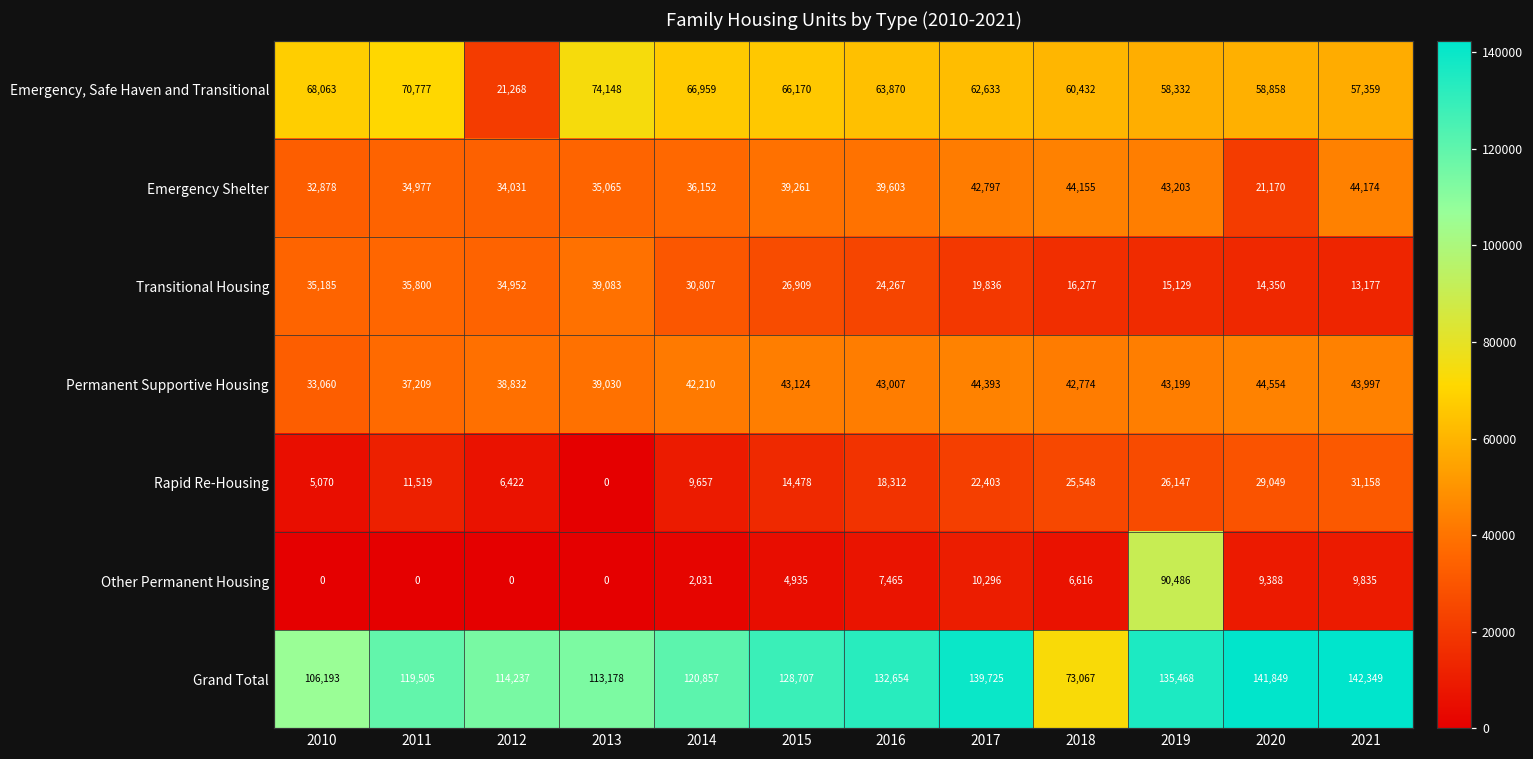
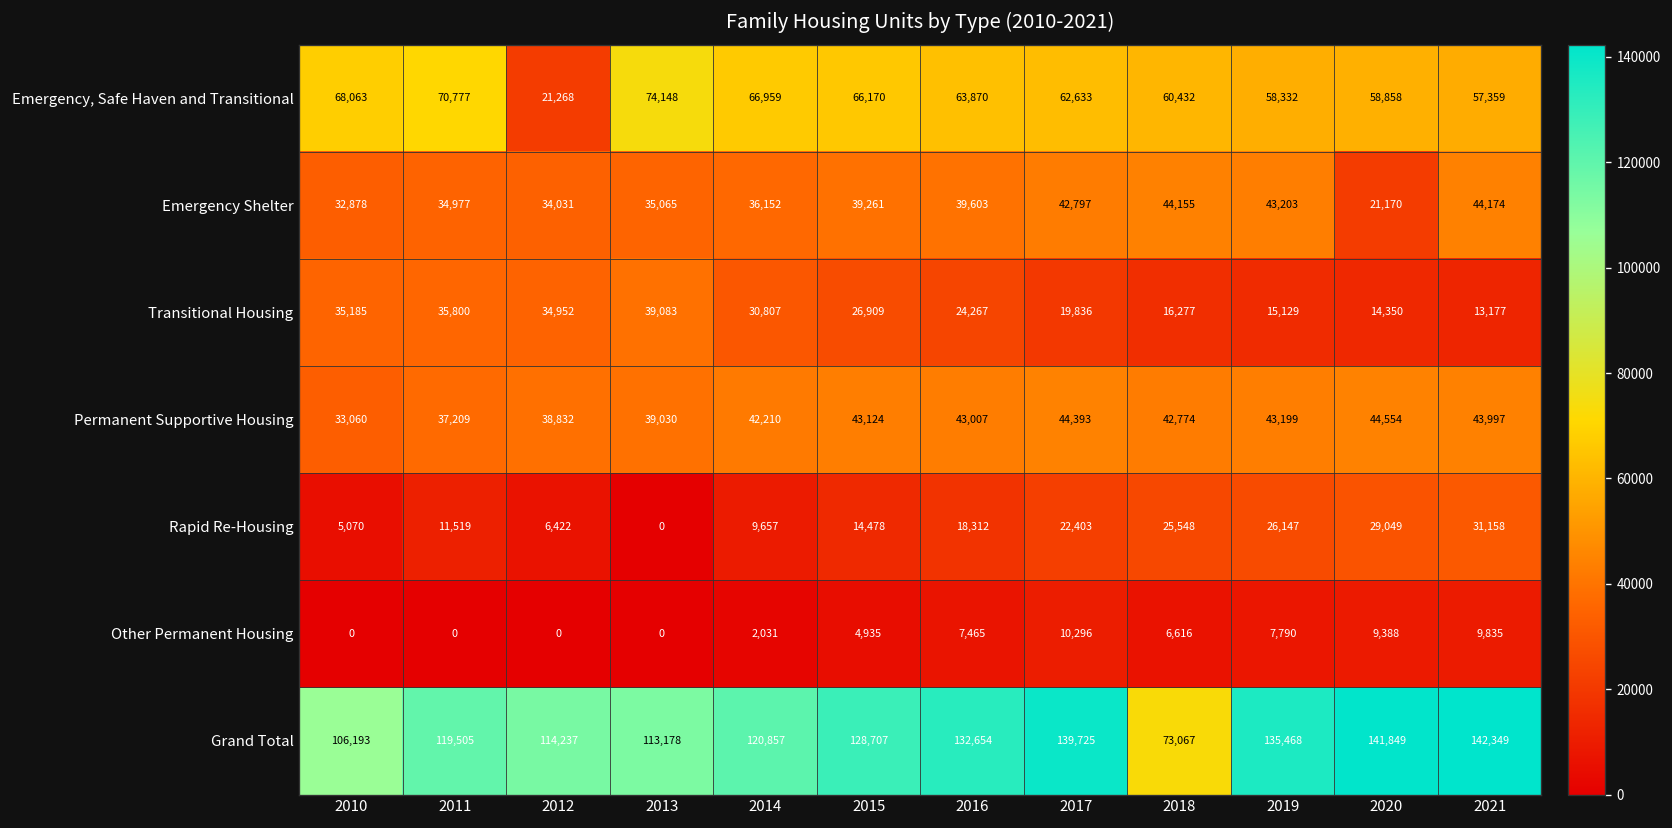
  {
    "Emergency, Safe Haven and Transitional": {
      "2010": "68,063",
      "2011": "70,777",
      "2012": "21,268",
      "2013": "74,148",
      "2014": "66,959",
      "2015": "66,170",
      "2016": "63,870",
      "2017": "62,633",
      "2018": "60,432",
      "2019": "58,332",
      "2020": "58,858",
      "2021": "57,359"
    },
    "Emergency Shelter": {
      "2010": "32,878",
      "2011": "34,977",
      "2012": "34,031",
      "2013": "35,065",
      "2014": "36,152",
      "2015": "39,261",
      "2016": "39,603",
      "2017": "42,797",
      "2018": "44,155",
      "2019": "43,203",
      "2020": "21,170",
      "2021": "44,174"
    },
    "Transitional Housing": {
      "2010": "35,185",
      "2011": "35,800",
      "2012": "34,952",
      "2013": "39,083",
      "2014": "30,807",
      "2015": "26,909",
      "2016": "24,267",
      "2017": "19,836",
      "2018": "16,277",
      "2019": "15,129",
      "2020": "14,350",
      "2021": "13,177"
    },
    "Permanent Supportive Housing": {
      "2010": "33,060",
      "2011": "37,209",
      "2012": "38,832",
      "2013": "39,030",
      "2014": "42,210",
      "2015": "43,124",
      "2016": "43,007",
      "2017": "44,393",
      "2018": "42,774",
      "2019": "43,199",
      "2020": "44,554",
      "2021": "43,997"
    },
    "Rapid Re-Housing": {
      "2010": "5,070",
      "2011": "11,519",
      "2012": "6,422",
      "2013": "0",
      "2014": "9,657",
      "2015": "14,478",
      "2016": "18,312",
      "2017": "22,403",
      "2018": "25,548",
      "2019": "26,147",
      "2020": "29,049",
      "2021": "31,158"
    },
    "Other Permanent Housing": {
      "2010": "0",
      "2011": "0",
      "2012": "0",
      "2013": "0",
      "2014": "2,031",
      "2015": "4,935",
      "2016": "7,465",
      "2017": "10,296",
      "2018": "6,616",
-     "2019": "90,486",
+     "2019": "7,790",
      "2020": "9,388",
      "2021": "9,835"
    },
    "Grand Total": {
      "2010": "106,193",
      "2011": "119,505",
      "2012": "114,237",
      "2013": "113,178",
      "2014": "120,857",
      "2015": "128,707",
      "2016": "132,654",
      "2017": "139,725",
      "2018": "73,067",
      "2019": "135,468",
      "2020": "141,849",
      "2021": "142,349"
    }
  }
